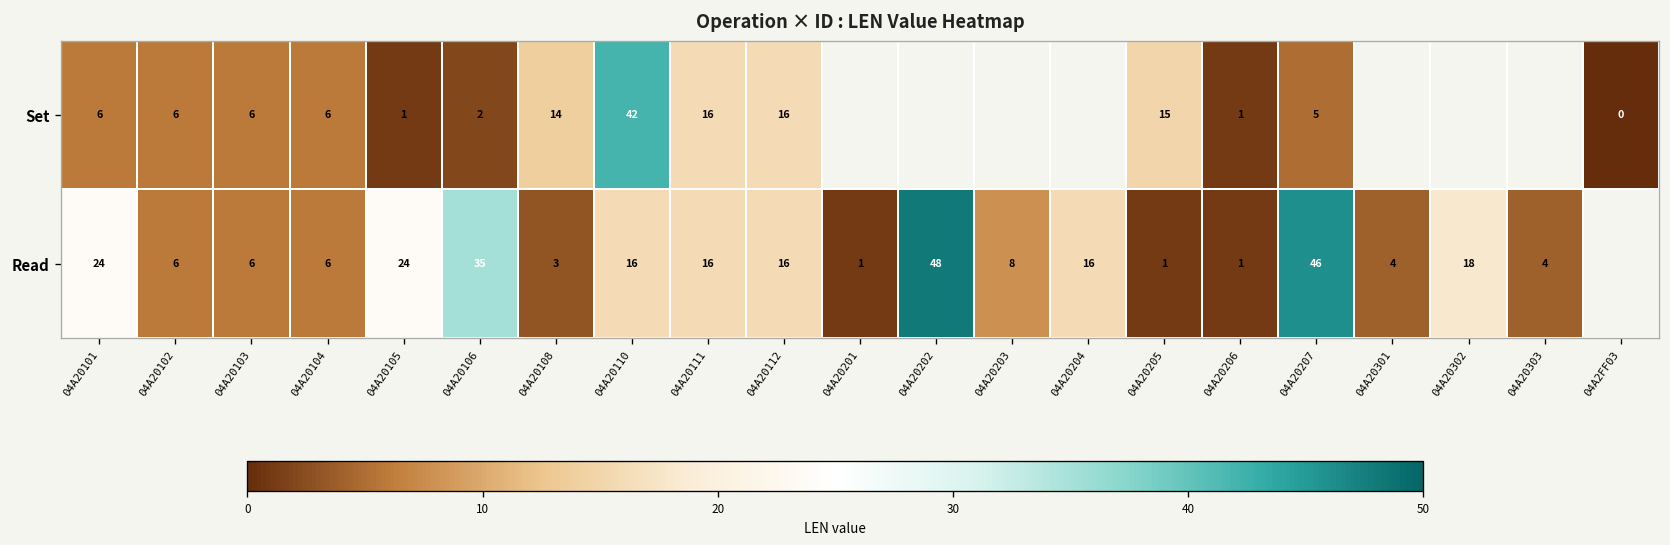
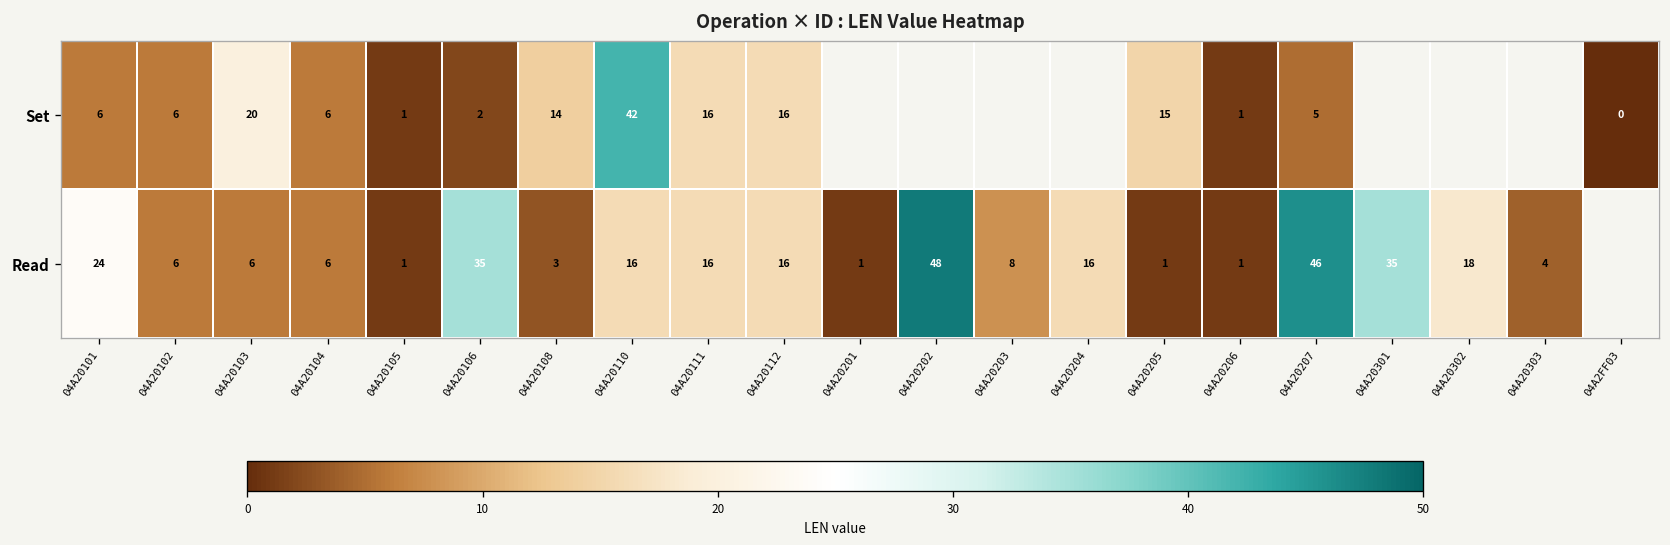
  {
    "Set": {
      "04A20101": 6,
      "04A20102": 6,
-     "04A20103": 6,
+     "04A20103": 20,
      "04A20104": 6,
      "04A20105": 1,
      "04A20106": 2,
      "04A20108": 14,
      "04A20110": 42,
      "04A20111": 16,
      "04A20112": 16,
      "04A20205": 15,
      "04A20206": 1,
      "04A20207": 5,
      "04A2FF03": 0
    },
    "Read": {
      "04A20101": 24,
      "04A20102": 6,
      "04A20103": 6,
      "04A20104": 6,
-     "04A20105": 24,
+     "04A20105": 1,
      "04A20106": 35,
      "04A20108": 3,
      "04A20110": 16,
      "04A20111": 16,
      "04A20112": 16,
      "04A20201": 1,
      "04A20202": 48,
      "04A20203": 8,
      "04A20204": 16,
      "04A20205": 1,
      "04A20206": 1,
      "04A20207": 46,
-     "04A20301": 4,
+     "04A20301": 35,
      "04A20302": 18,
      "04A20303": 4
    }
  }
